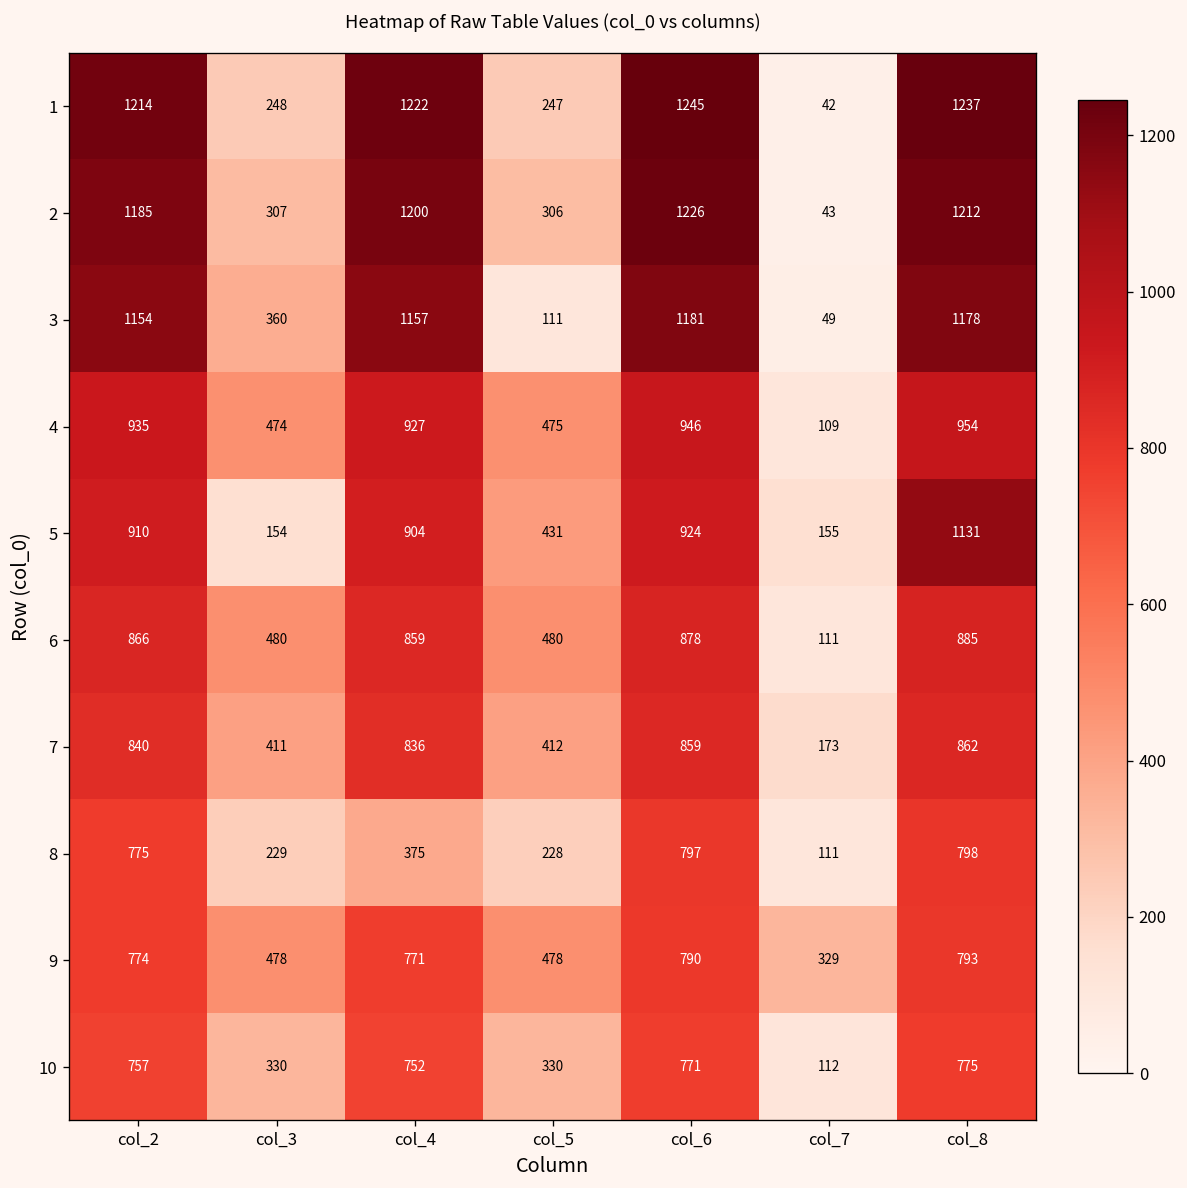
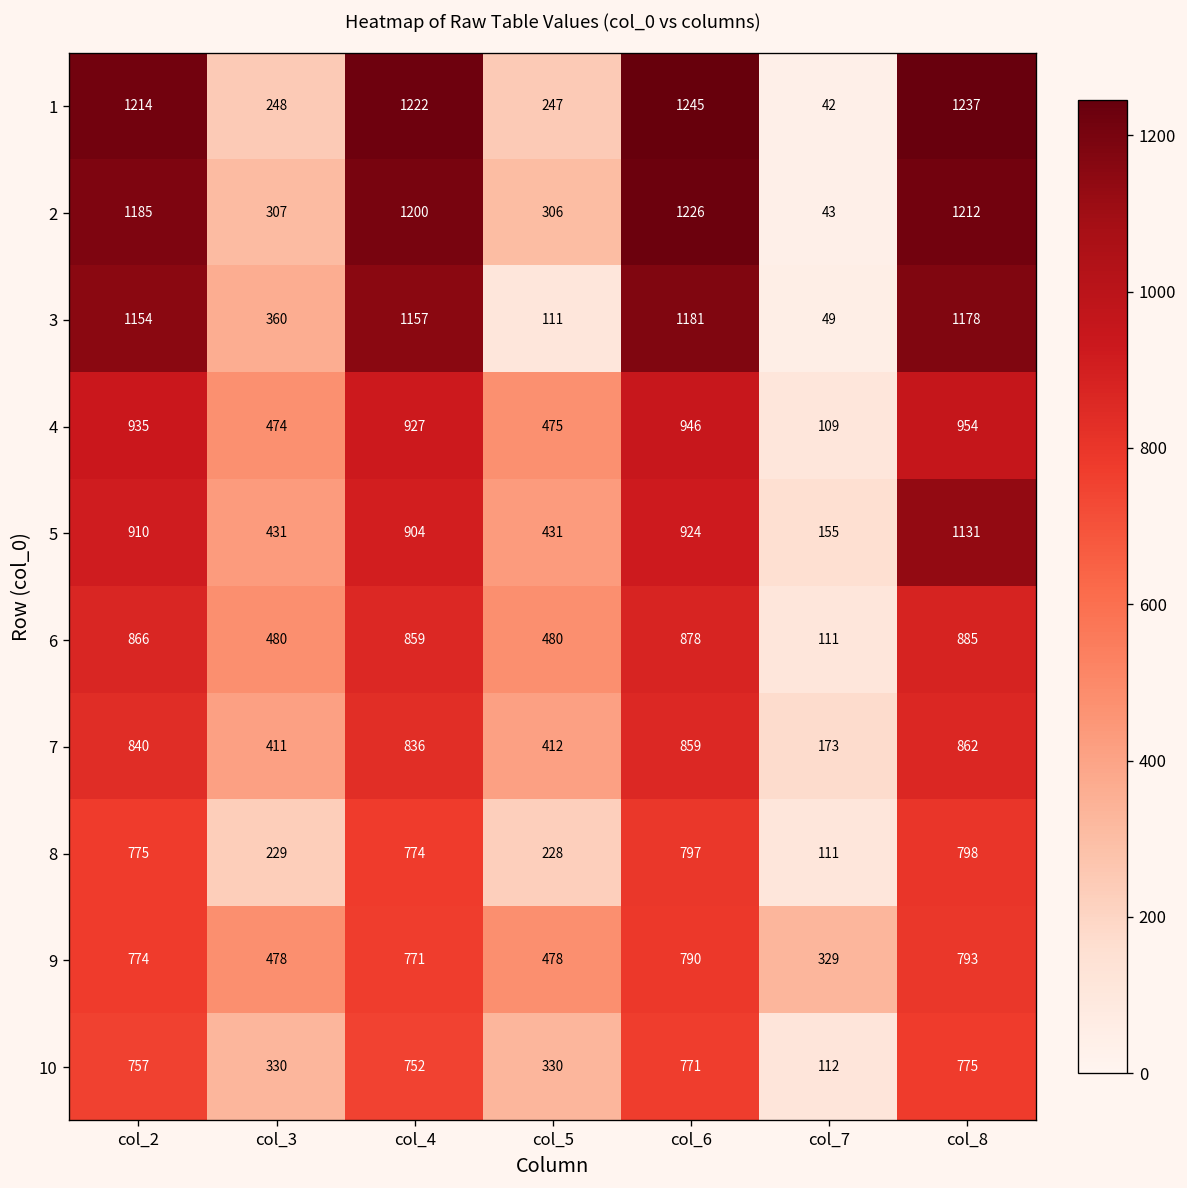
  {
    "1": {
      "col_2": 1214,
      "col_3": 248,
      "col_4": 1222,
      "col_5": 247,
      "col_6": 1245,
      "col_7": 42,
      "col_8": 1237
    },
    "2": {
      "col_2": 1185,
      "col_3": 307,
      "col_4": 1200,
      "col_5": 306,
      "col_6": 1226,
      "col_7": 43,
      "col_8": 1212
    },
    "3": {
      "col_2": 1154,
      "col_3": 360,
      "col_4": 1157,
      "col_5": 111,
      "col_6": 1181,
      "col_7": 49,
      "col_8": 1178
    },
    "4": {
      "col_2": 935,
      "col_3": 474,
      "col_4": 927,
      "col_5": 475,
      "col_6": 946,
      "col_7": 109,
      "col_8": 954
    },
    "5": {
      "col_2": 910,
-     "col_3": 154,
+     "col_3": 431,
      "col_4": 904,
      "col_5": 431,
      "col_6": 924,
      "col_7": 155,
      "col_8": 1131
    },
    "6": {
      "col_2": 866,
      "col_3": 480,
      "col_4": 859,
      "col_5": 480,
      "col_6": 878,
      "col_7": 111,
      "col_8": 885
    },
    "7": {
      "col_2": 840,
      "col_3": 411,
      "col_4": 836,
      "col_5": 412,
      "col_6": 859,
      "col_7": 173,
      "col_8": 862
    },
    "8": {
      "col_2": 775,
      "col_3": 229,
-     "col_4": 375,
+     "col_4": 774,
      "col_5": 228,
      "col_6": 797,
      "col_7": 111,
      "col_8": 798
    },
    "9": {
      "col_2": 774,
      "col_3": 478,
      "col_4": 771,
      "col_5": 478,
      "col_6": 790,
      "col_7": 329,
      "col_8": 793
    },
    "10": {
      "col_2": 757,
      "col_3": 330,
      "col_4": 752,
      "col_5": 330,
      "col_6": 771,
      "col_7": 112,
      "col_8": 775
    }
  }
